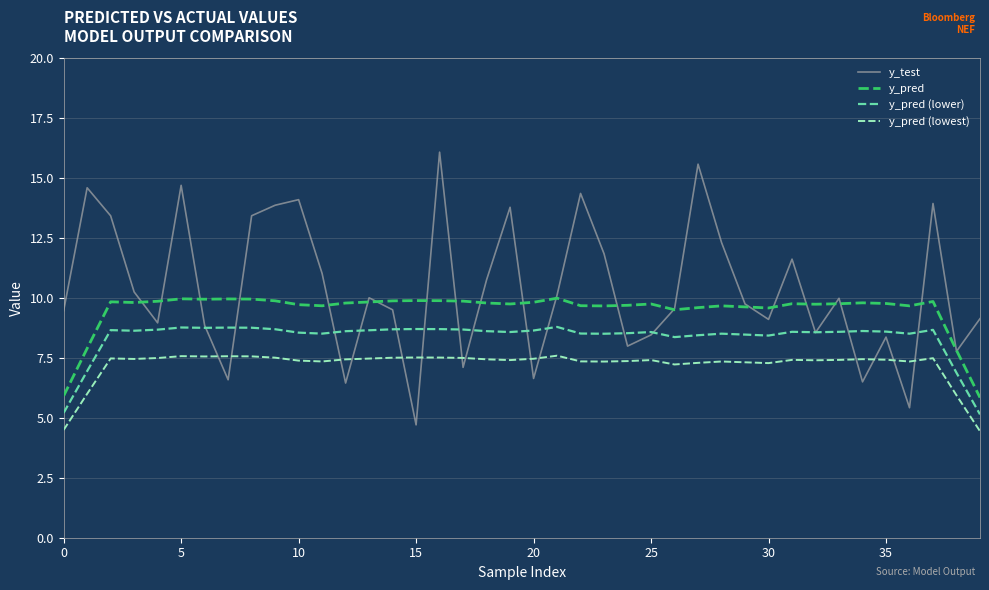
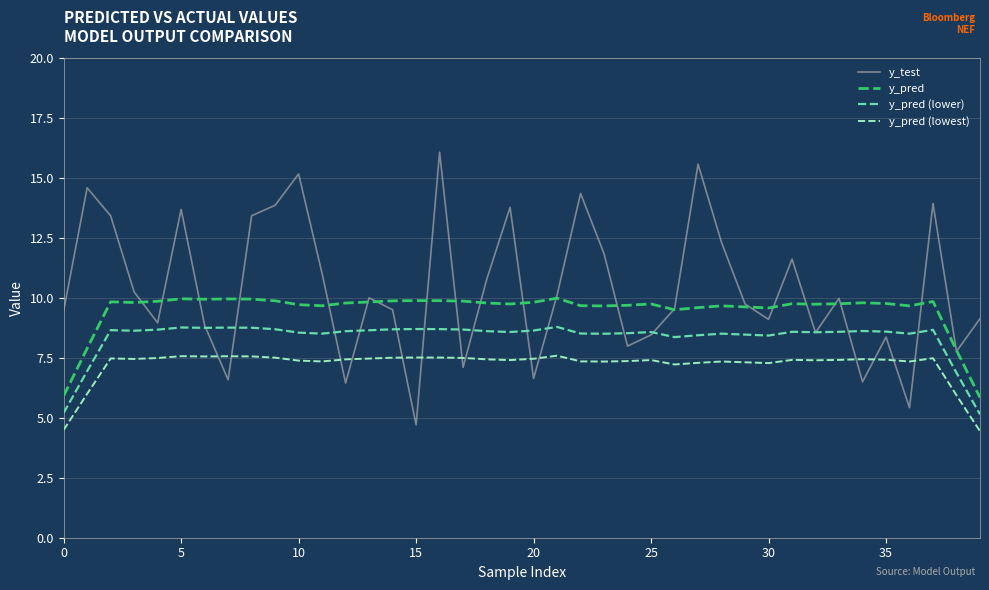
  {
    "y_test": {
      "0": 9.5,
-     "5": 14.7,
-     "10": 14.1,
+     "5": 13.7,
+     "10": 15.2,
      "15": 4.7,
      "20": 6.6,
      "25": 8.5,
      "30": 9.1,
      "35": 8.4
    },
    "y_pred": {
      "0": 5.9,
      "5": 10.0,
      "10": 9.7,
      "15": 9.9,
      "20": 9.8,
      "25": 9.8,
      "30": 9.6,
      "35": 9.8
    }
  }
